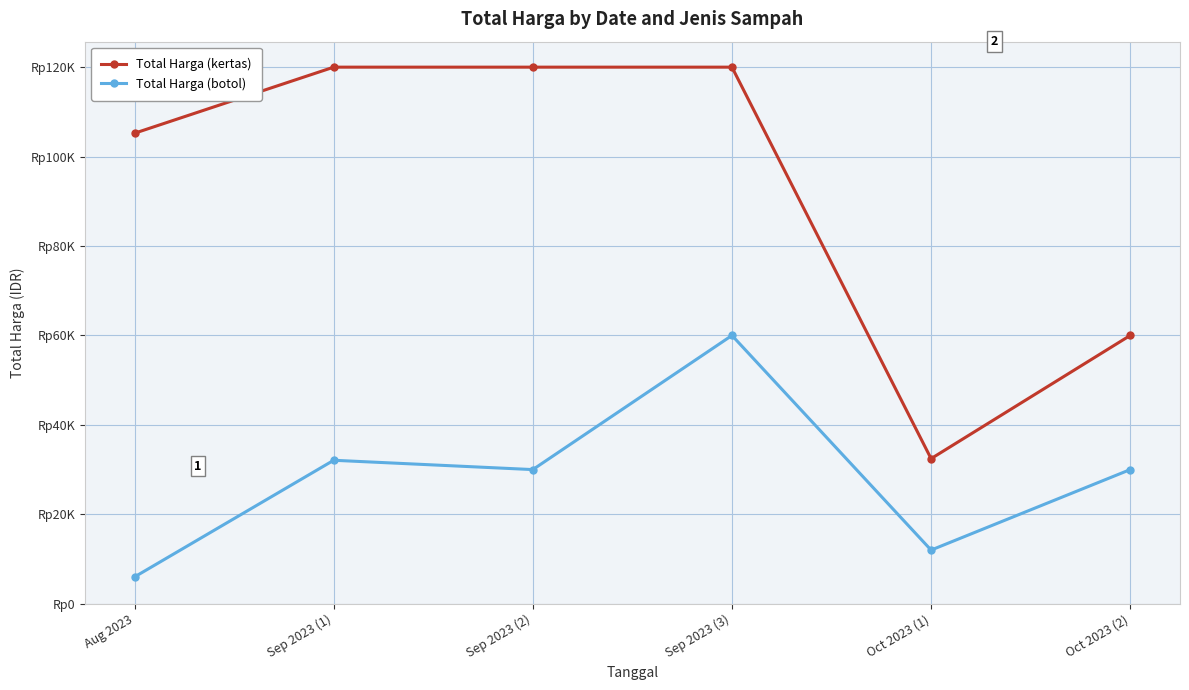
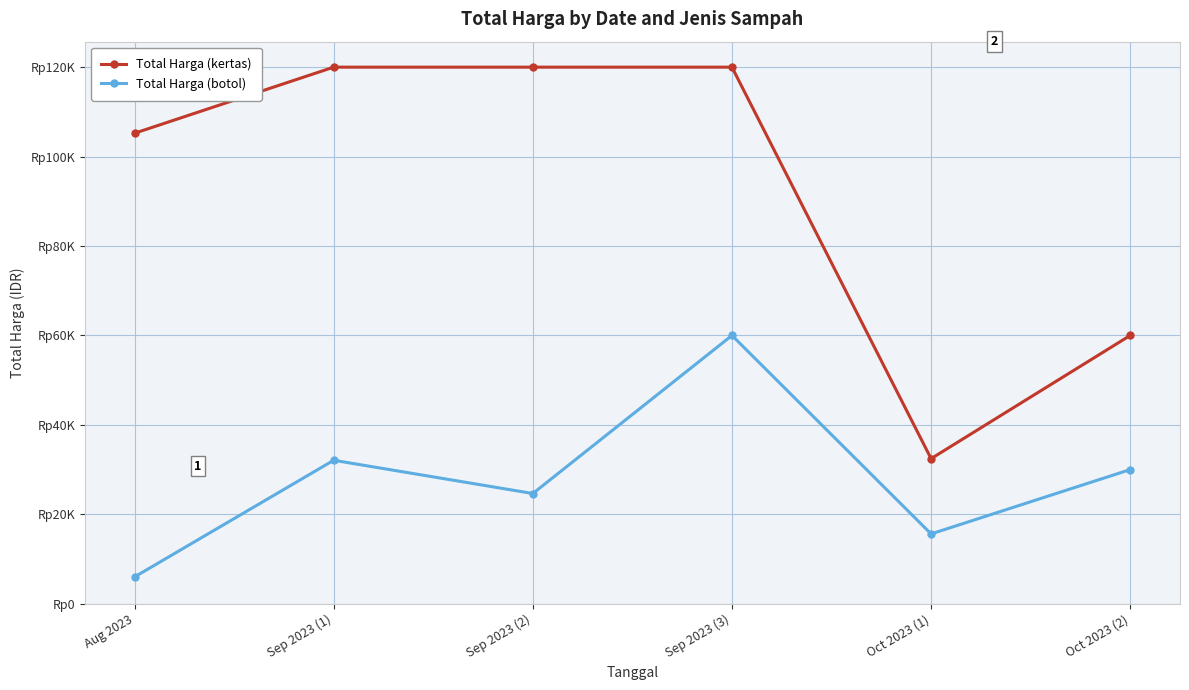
  {
    "Total Harga (kertas)": {
      "Aug 2023": "Rp105000",
      "Sep 2023 (1)": "Rp120000",
      "Sep 2023 (2)": "Rp120000",
      "Sep 2023 (3)": "Rp120000",
      "Oct 2023 (1)": "Rp32000",
      "Oct 2023 (2)": "Rp60000"
    },
    "Total Harga (botol)": {
      "Aug 2023": "Rp6000",
      "Sep 2023 (1)": "Rp32000",
-     "Sep 2023 (2)": "Rp30000",
+     "Sep 2023 (2)": "Rp25000",
      "Sep 2023 (3)": "Rp60000",
-     "Oct 2023 (1)": "Rp12000",
+     "Oct 2023 (1)": "Rp16000",
      "Oct 2023 (2)": "Rp30000"
    }
  }
